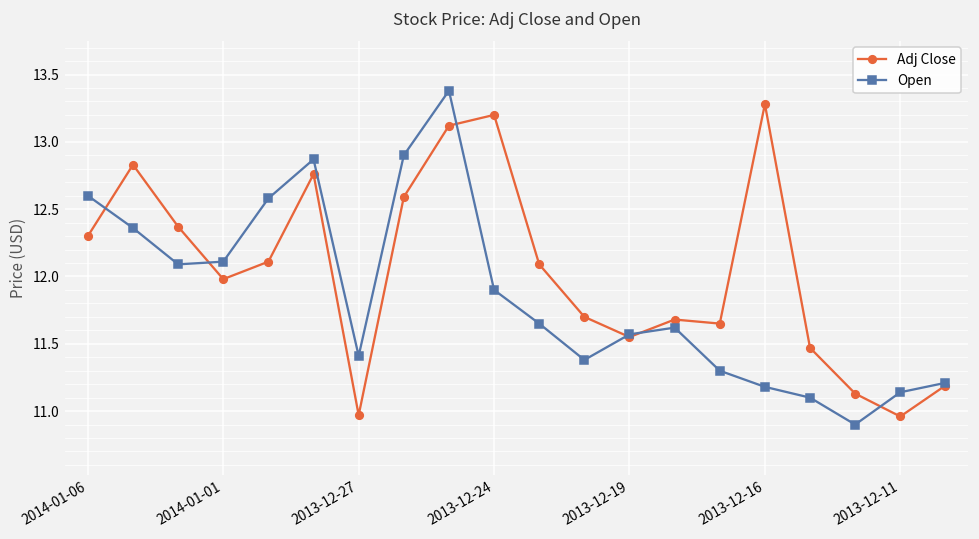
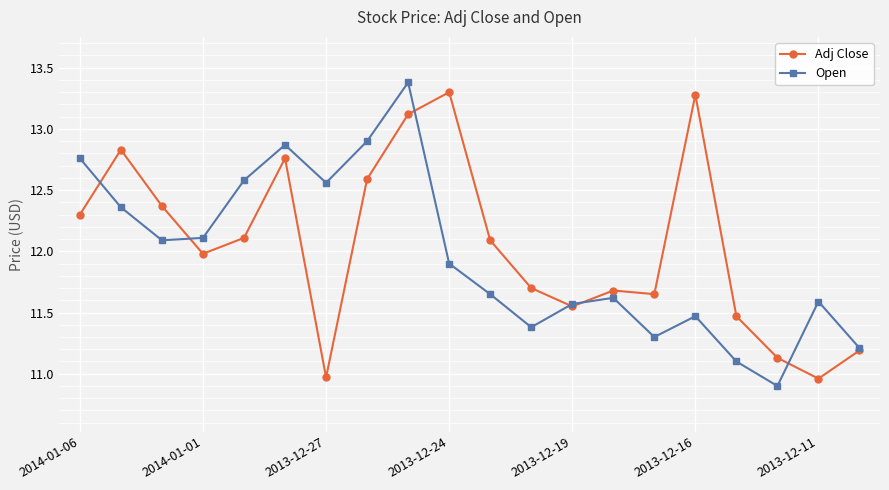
  {
    "Adj Close": {
      "2014-01-06": 12.3,
      "2014-01-01": 12.0,
      "2013-12-27": 10.97,
-     "2013-12-24": 13.2,
+     "2013-12-24": 13.3,
      "2013-12-16": 13.3,
      "2013-12-11": 10.96
    },
    "Open": {
-     "2014-01-06": 12.60,
+     "2014-01-06": 12.76,
      "2014-01-01": 12.11,
-     "2013-12-27": 11.41,
+     "2013-12-27": 12.56,
      "2013-12-24": 11.90,
-     "2013-12-16": 11.18,
-     "2013-12-11": 11.14
+     "2013-12-16": 11.47,
+     "2013-12-11": 11.59
    }
  }
